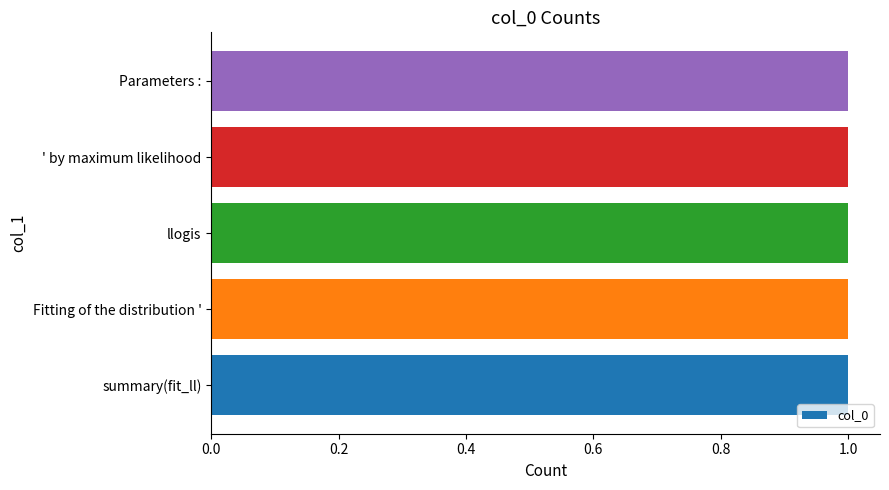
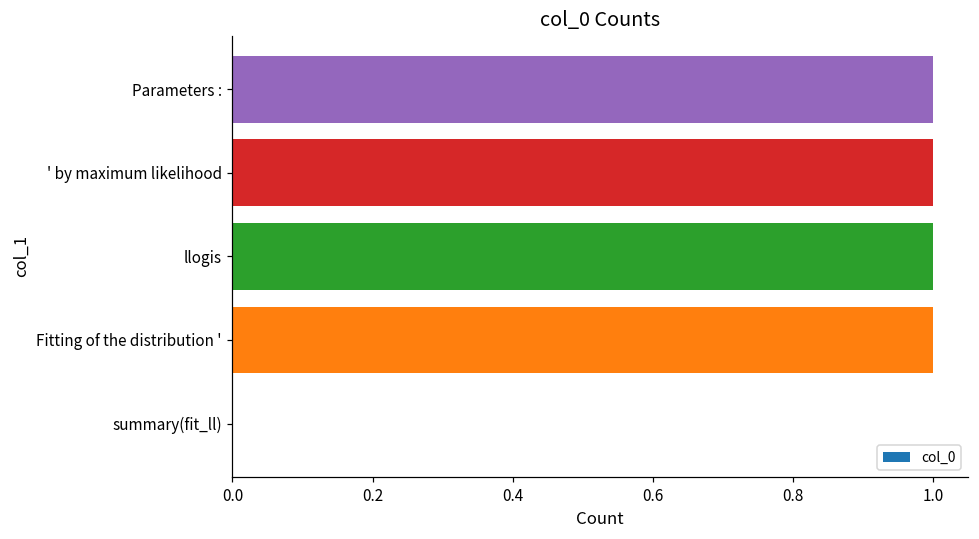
  {
    "Parameters :": 1,
    "' by maximum likelihood": 1,
    "llogis": 1,
    "Fitting of the distribution '": 1,
-   "summary(fit_ll)": 1
+   "summary(fit_ll)": 0
  }
